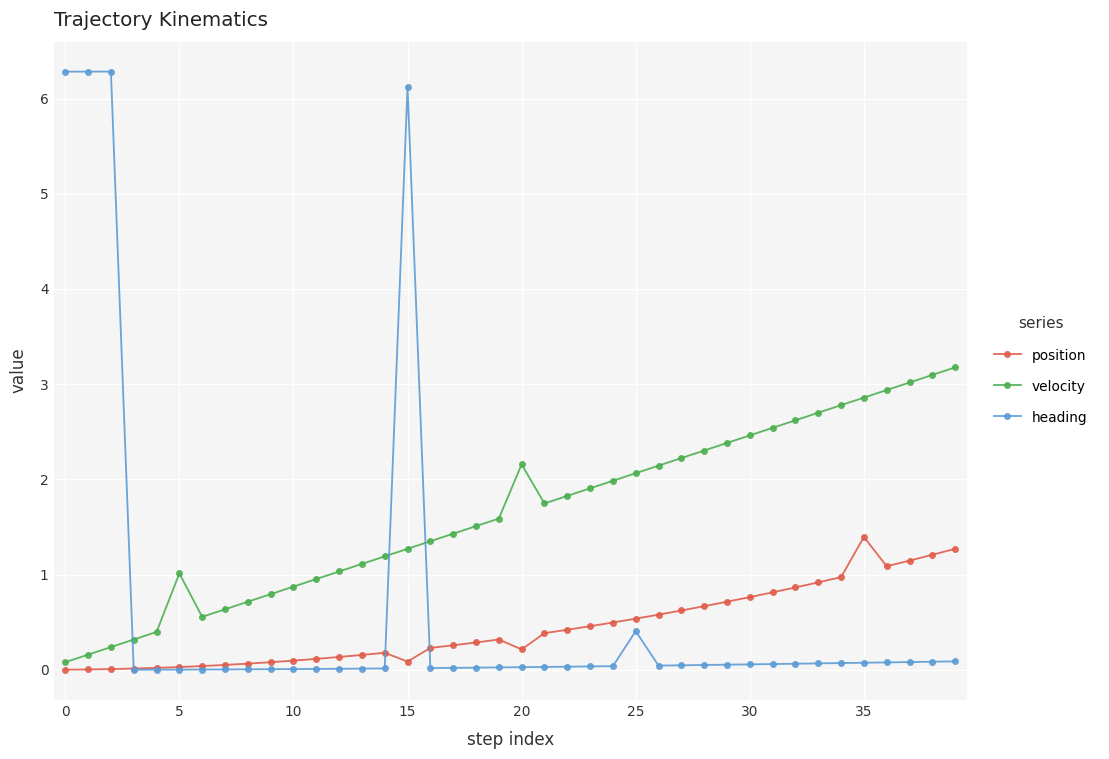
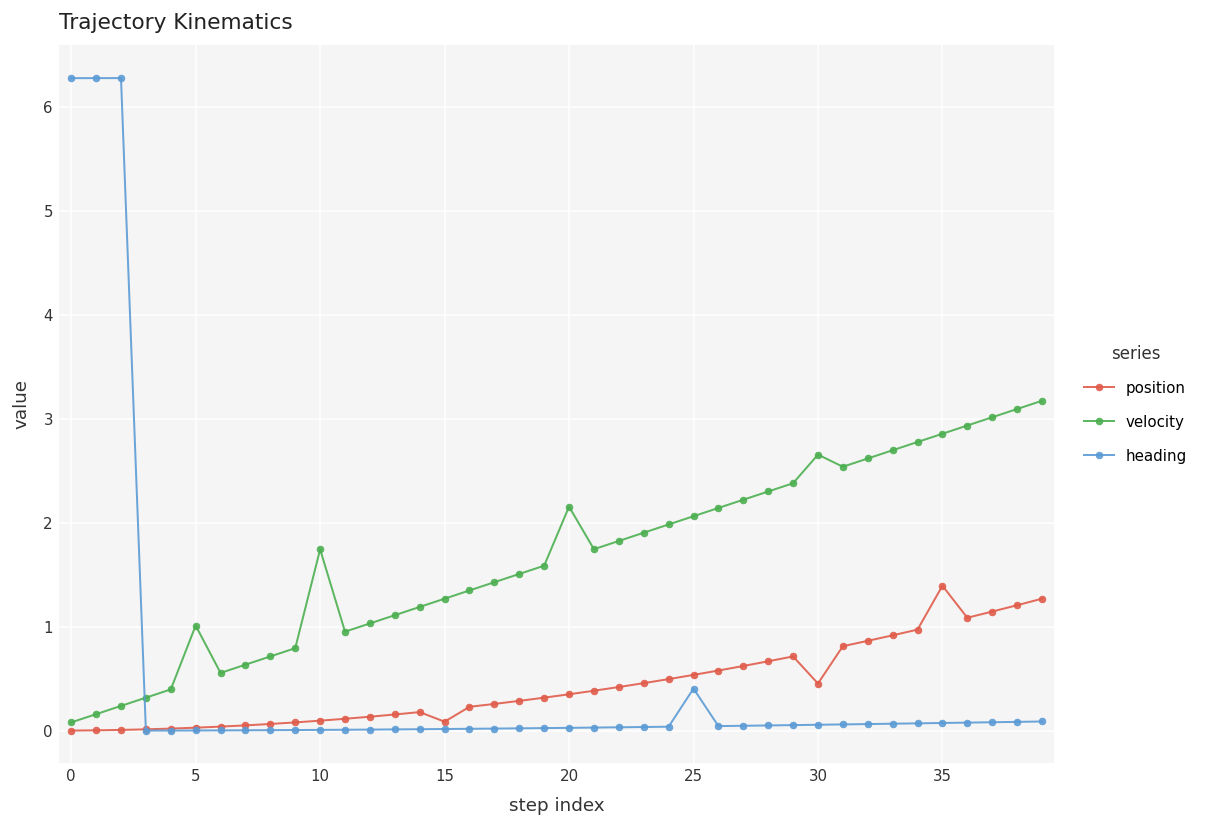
  {
    "position": {
      "0": 0.0,
      "10": 0.1,
      "15": 0.1,
-     "20": 0.2,
+     "20": 0.4,
      "25": 0.5,
-     "30": 0.8,
+     "30": 0.5,
      "35": 1.4
    },
    "velocity": {
      "0": 0.1,
      "5": 1.0,
-     "10": 0.9,
+     "10": 1.7,
      "15": 1.3,
      "20": 2.2,
      "25": 2.1,
-     "30": 2.5,
+     "30": 2.7,
      "35": 2.9
    },
    "heading": {
      "0": 6.3,
      "10": 0.0,
-     "15": 6.1,
+     "15": 0.0,
      "20": 0.0,
      "25": 0.4,
      "30": 0.1,
      "35": 0.1
    }
  }
